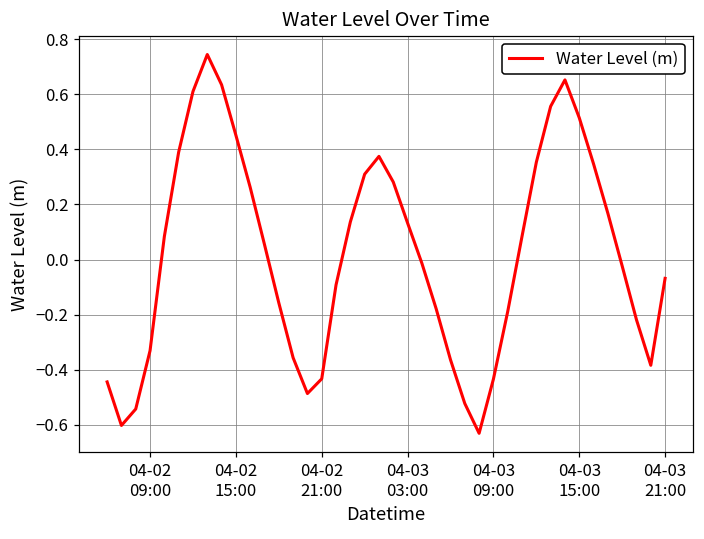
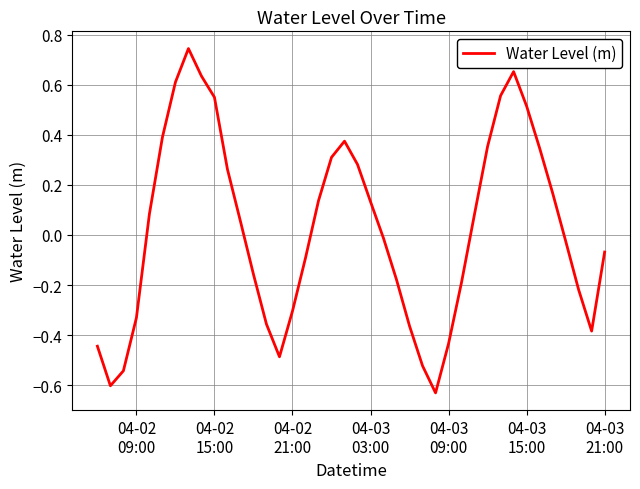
  {
    "04-02 09:00": -0.33,
-   "04-02 15:00": 0.45,
-   "04-02 21:00": -0.43,
+   "04-02 15:00": 0.55,
+   "04-02 21:00": -0.30,
    "04-03 03:00": 0.13,
    "04-03 09:00": -0.43,
    "04-03 15:00": 0.51,
    "04-03 21:00": -0.07
  }
